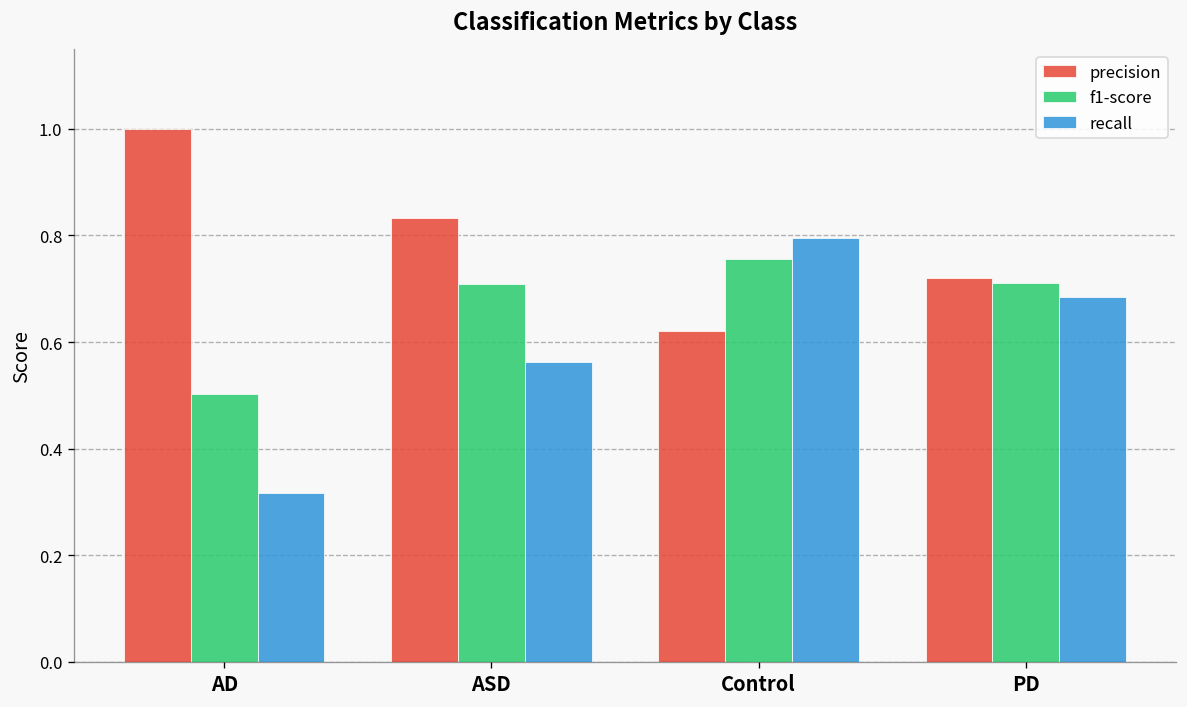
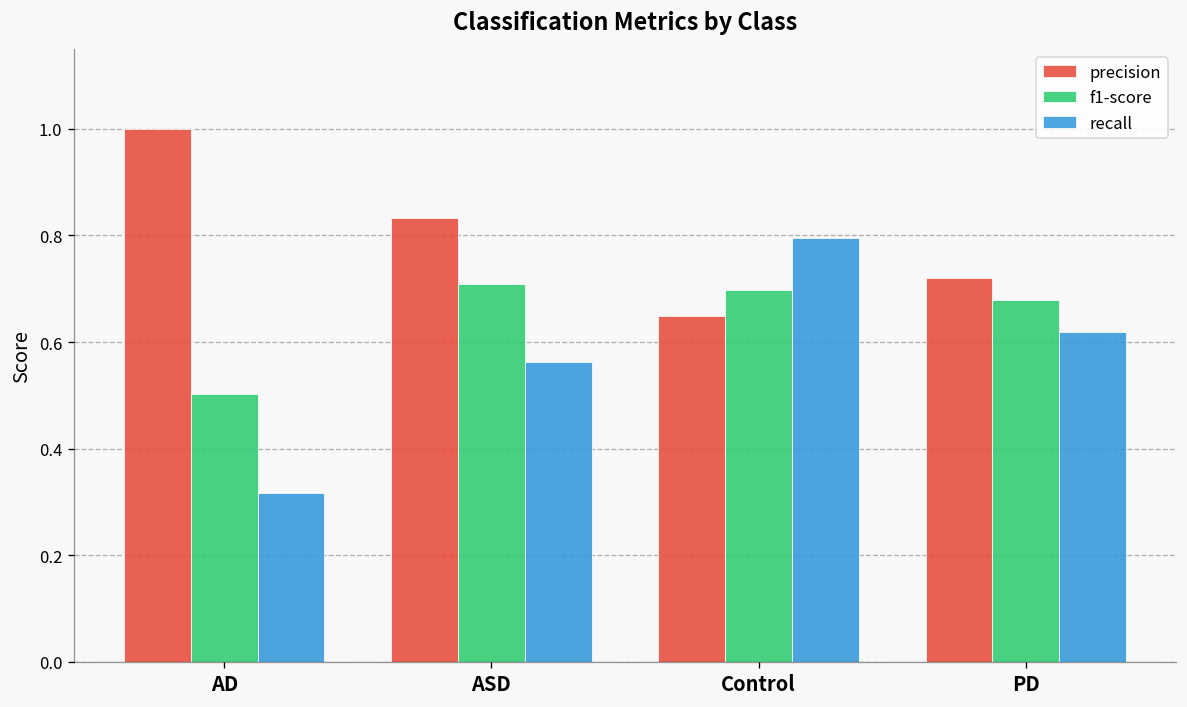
  {
    "precision": {
      "AD": 1.00,
      "ASD": 0.83,
-     "Control": 0.62,
+     "Control": 0.65,
      "PD": 0.72
    },
    "f1-score": {
      "AD": 0.50,
      "ASD": 0.71,
-     "Control": 0.76,
-     "PD": 0.71
+     "Control": 0.70,
+     "PD": 0.68
    },
    "recall": {
      "AD": 0.32,
      "ASD": 0.56,
      "Control": 0.80,
-     "PD": 0.68
+     "PD": 0.62
    }
  }
